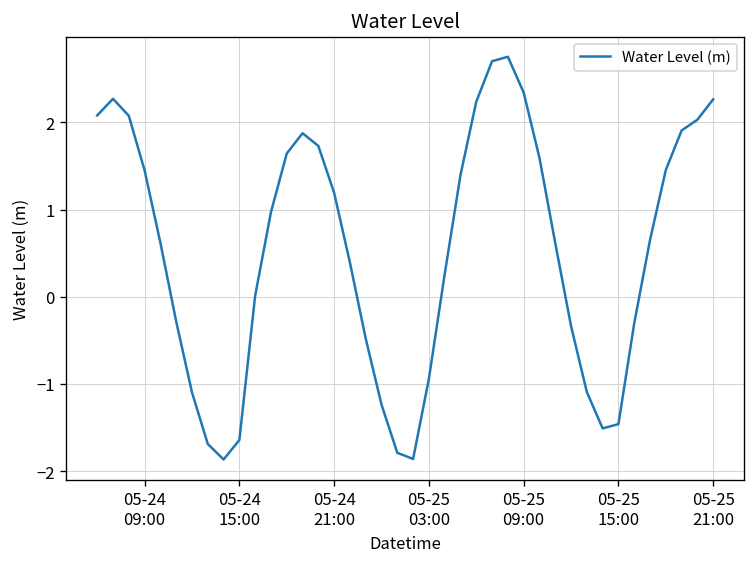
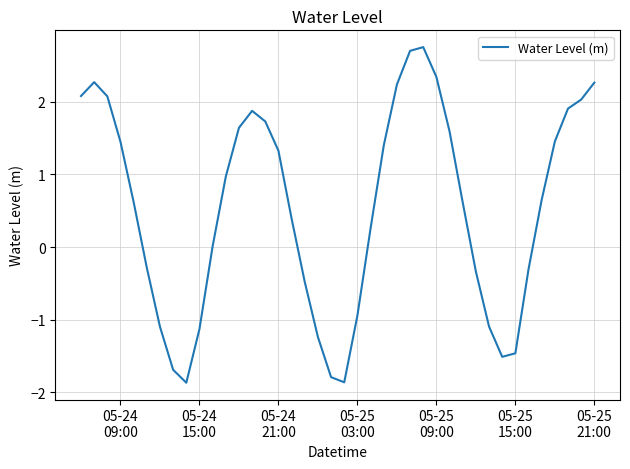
  {
    "05-24 09:00": 1.4,
-   "05-24 15:00": -1.6,
-   "05-24 21:00": 1.2,
+   "05-24 15:00": -1.1,
+   "05-24 21:00": 1.3,
    "05-25 03:00": -0.9,
    "05-25 09:00": 2.3,
    "05-25 15:00": -1.5,
    "05-25 21:00": 2.3
  }
